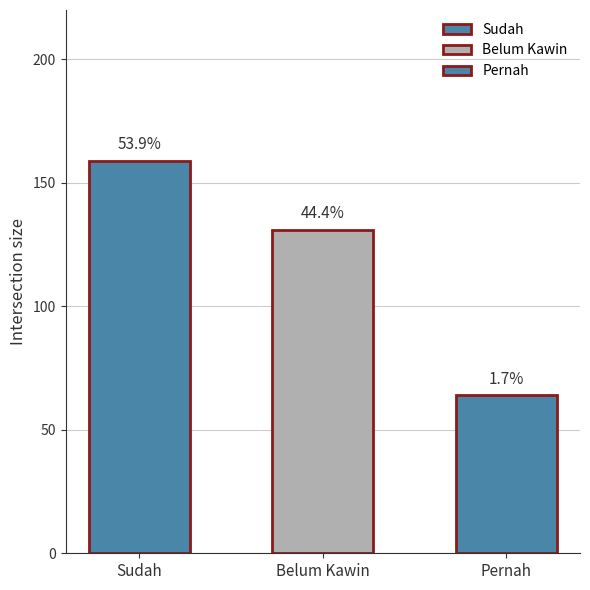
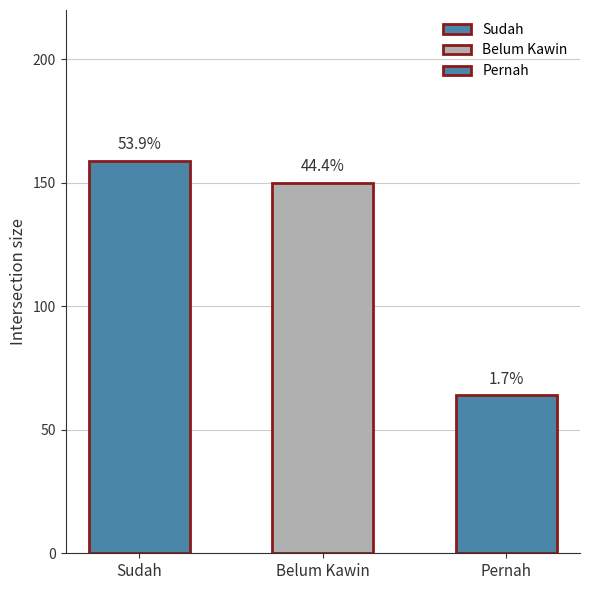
  {
-   "Belum Kawin": 131
+   "Belum Kawin": 150
  }
